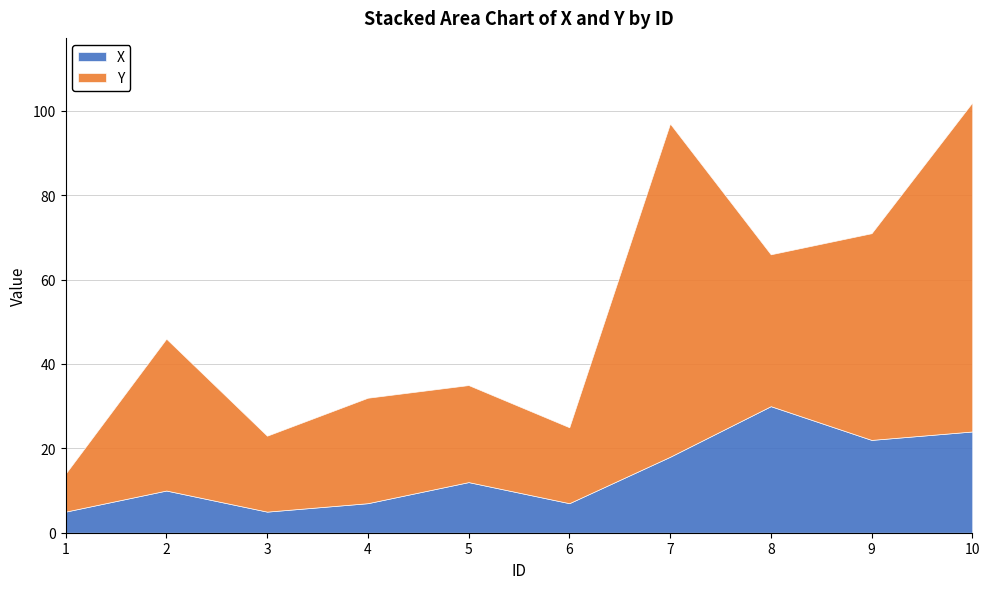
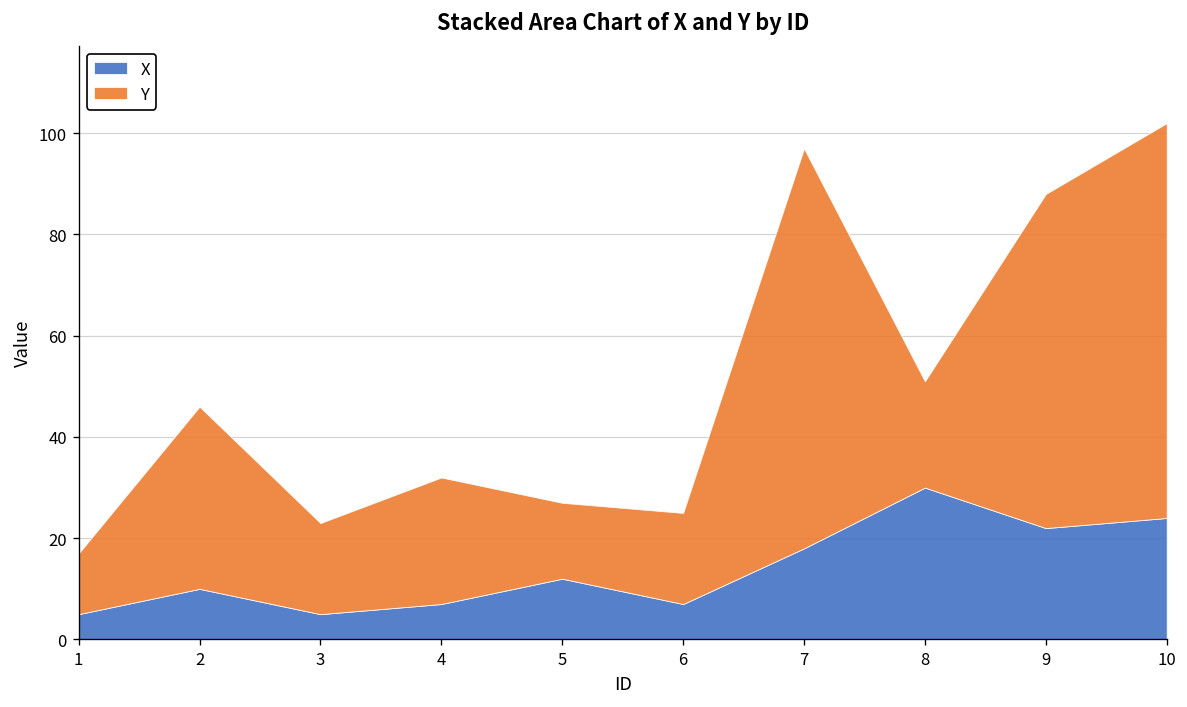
  {
    "X": {
      "1": 5,
      "2": 10,
      "3": 5,
      "4": 7,
      "5": 12,
      "6": 7,
      "7": 18,
      "8": 30,
      "9": 22,
      "10": 24
    },
    "Y": {
-     "1": 9,
+     "1": 12,
      "2": 36,
      "3": 18,
      "4": 25,
-     "5": 23,
+     "5": 15,
      "6": 18,
      "7": 79,
-     "8": 36,
-     "9": 49,
+     "8": 21,
+     "9": 66,
      "10": 78
    }
  }
